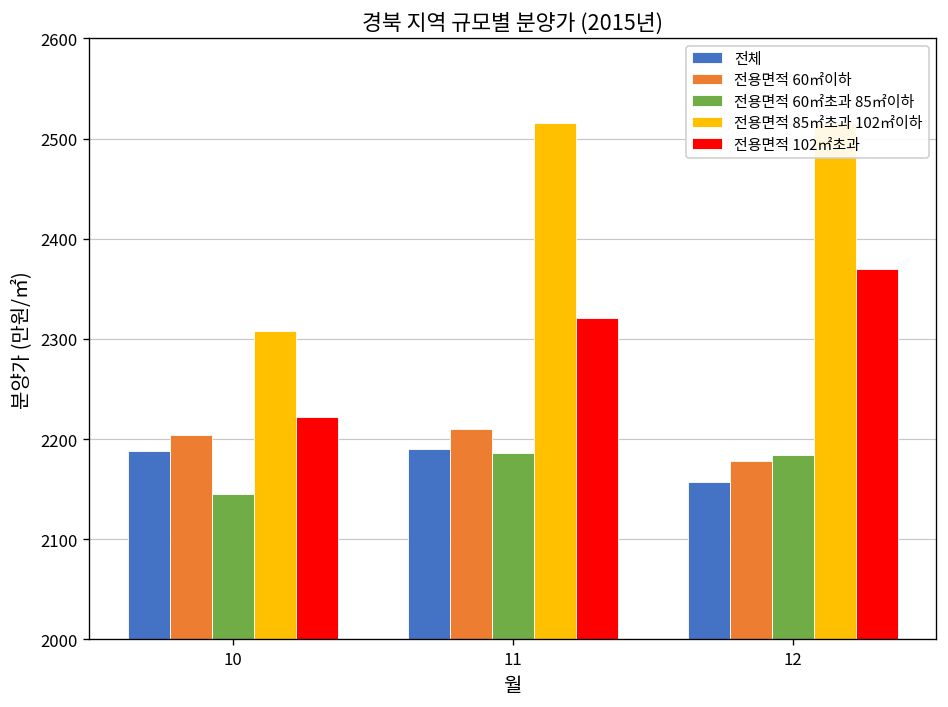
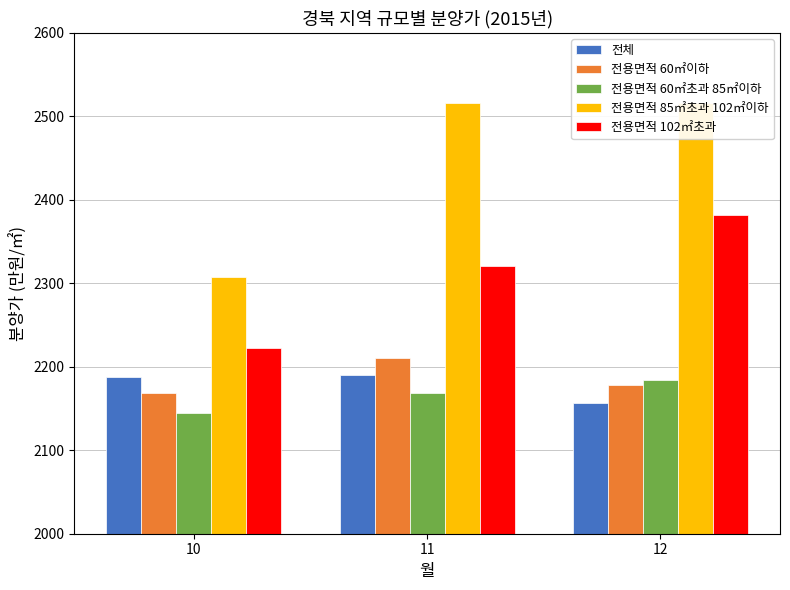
  {
    "전체": {
      "10": 2190,
      "11": 2190,
      "12": 2160
    },
    "전용면적 60㎡이하": {
-     "10": 2200,
+     "10": 2170,
      "11": 2210,
      "12": 2180
    },
    "전용면적 60㎡초과 85㎡이하": {
      "10": 2150,
-     "11": 2190,
+     "11": 2170,
      "12": 2180
    },
    "전용면적 85㎡초과 102㎡이하": {
      "10": 2310,
      "11": 2520
    },
    "전용면적 102㎡초과": {
      "10": 2220,
      "11": 2320,
-     "12": 2370
+     "12": 2380
    }
  }
